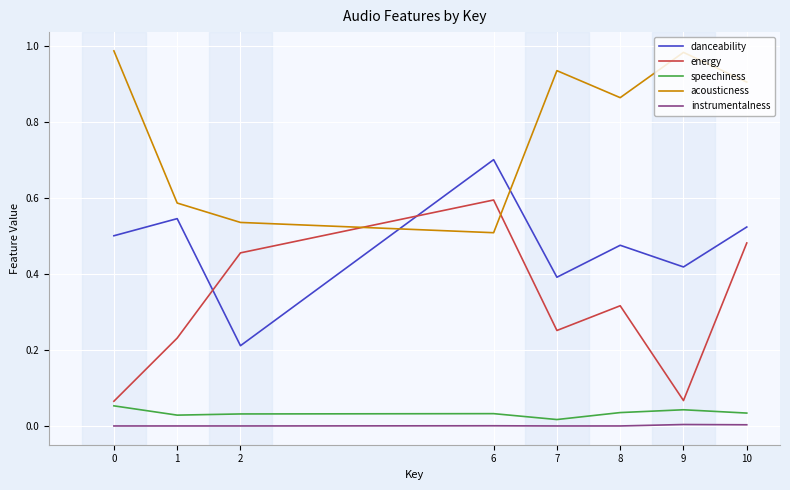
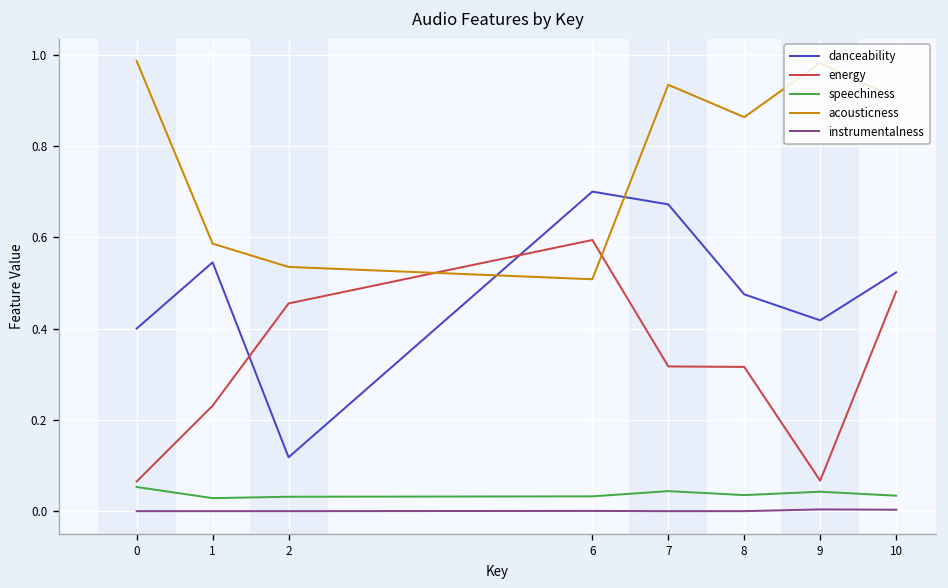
  {
    "danceability": {
-     "0": 0.5,
+     "0": 0.4,
      "1": 0.55,
-     "2": 0.21,
+     "2": 0.12,
      "6": 0.70,
-     "7": 0.39,
+     "7": 0.67,
      "8": 0.48,
      "9": 0.42,
      "10": 0.52
    },
    "energy": {
      "0": 0.07,
      "1": 0.23,
      "2": 0.46,
      "6": 0.59,
-     "7": 0.25,
+     "7": 0.32,
      "8": 0.32,
      "9": 0.07,
      "10": 0.48
    },
    "speechiness": {
      "0": 0.05,
      "1": 0.03,
      "2": 0.03,
      "6": 0.03,
-     "7": 0.02,
+     "7": 0.04,
      "8": 0.04,
      "9": 0.04,
      "10": 0.03
    },
    "acousticness": {
      "0": 0.99,
      "1": 0.59,
      "2": 0.54,
      "6": 0.51,
      "7": 0.93,
      "8": 0.86
    },
    "instrumentalness": {
      "0": 0.00,
      "1": 0.00,
      "2": 0.00,
      "6": 0.00,
      "7": 0.00,
      "8": 0.00,
      "9": 0.00,
      "10": 0.00
    }
  }
